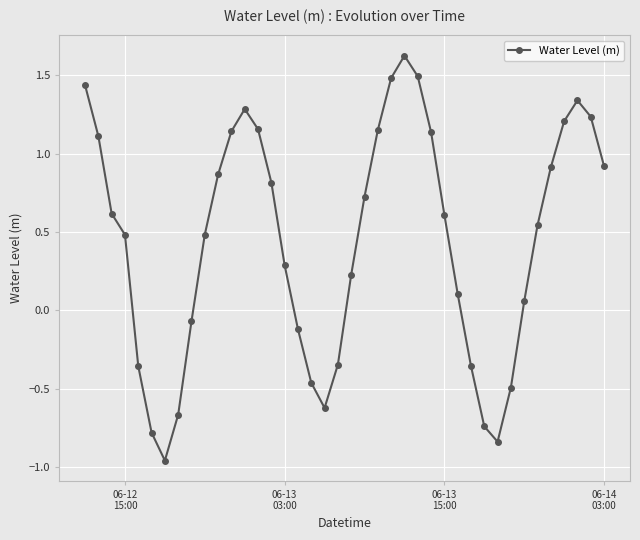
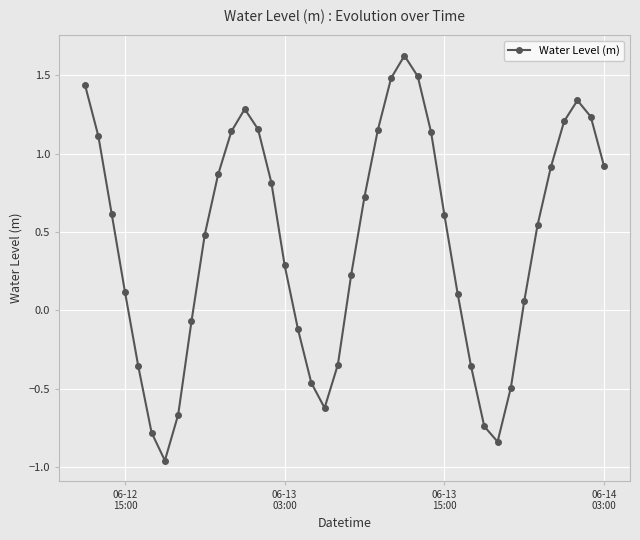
  {
-   "06-12 15:00": 0.48,
+   "06-12 15:00": 0.12,
    "06-13 03:00": 0.29,
    "06-13 15:00": 0.61,
    "06-14 03:00": 0.92
  }
